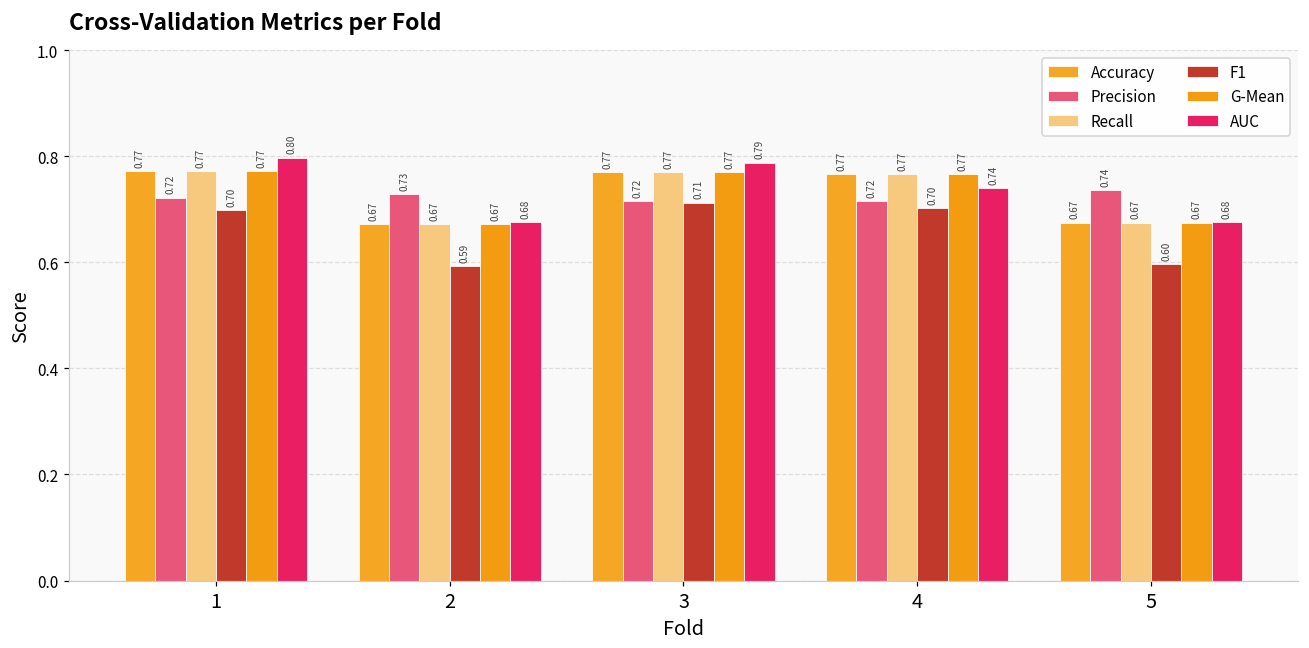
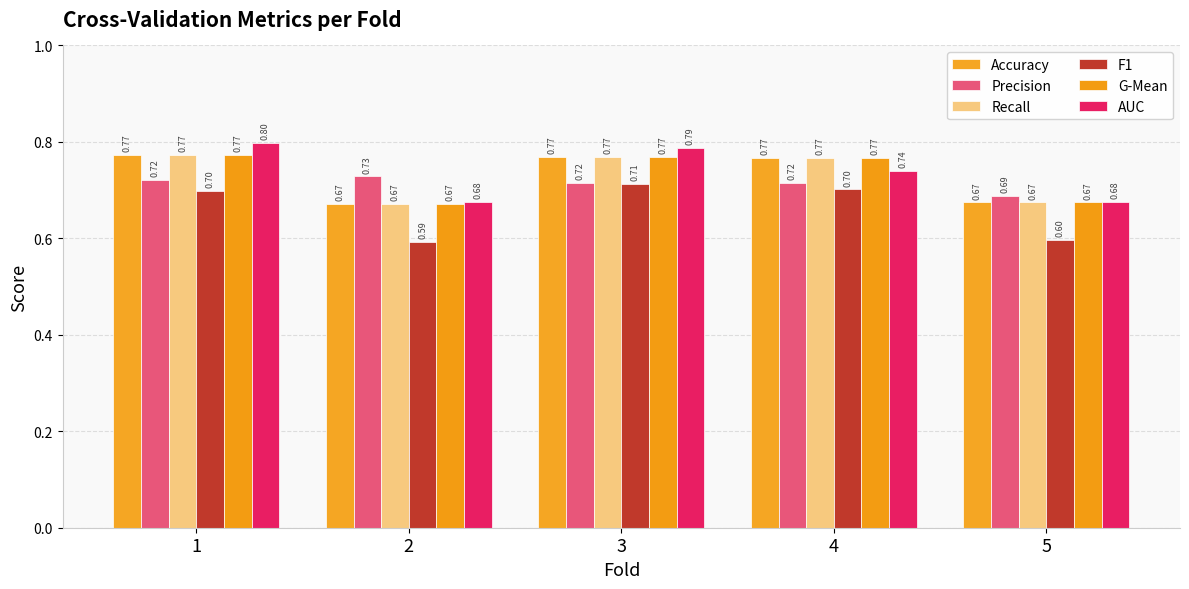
  {
    "Precision": {
      "1": 0.72,
      "2": 0.73,
      "3": 0.72,
      "4": 0.72,
-     "5": 0.74
+     "5": 0.69
    },
    "Recall": {
      "1": 0.77,
      "2": 0.67,
      "3": 0.77,
      "4": 0.77,
      "5": 0.67
    },
    "F1": {
      "1": 0.70,
      "2": 0.59,
      "3": 0.71,
      "4": 0.70,
      "5": 0.60
    },
    "AUC": {
      "1": 0.80,
      "2": 0.68,
      "3": 0.79,
      "4": 0.74,
      "5": 0.68
    }
  }
